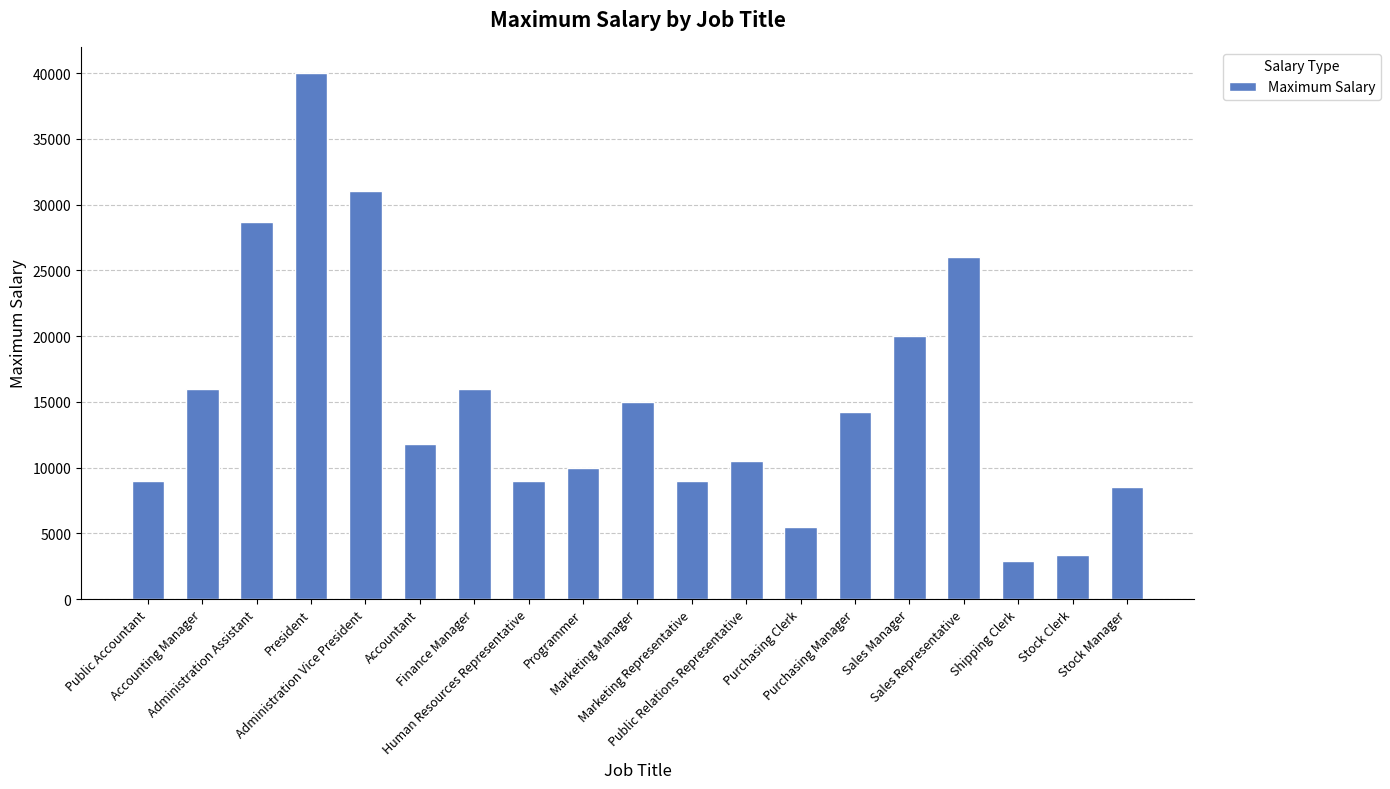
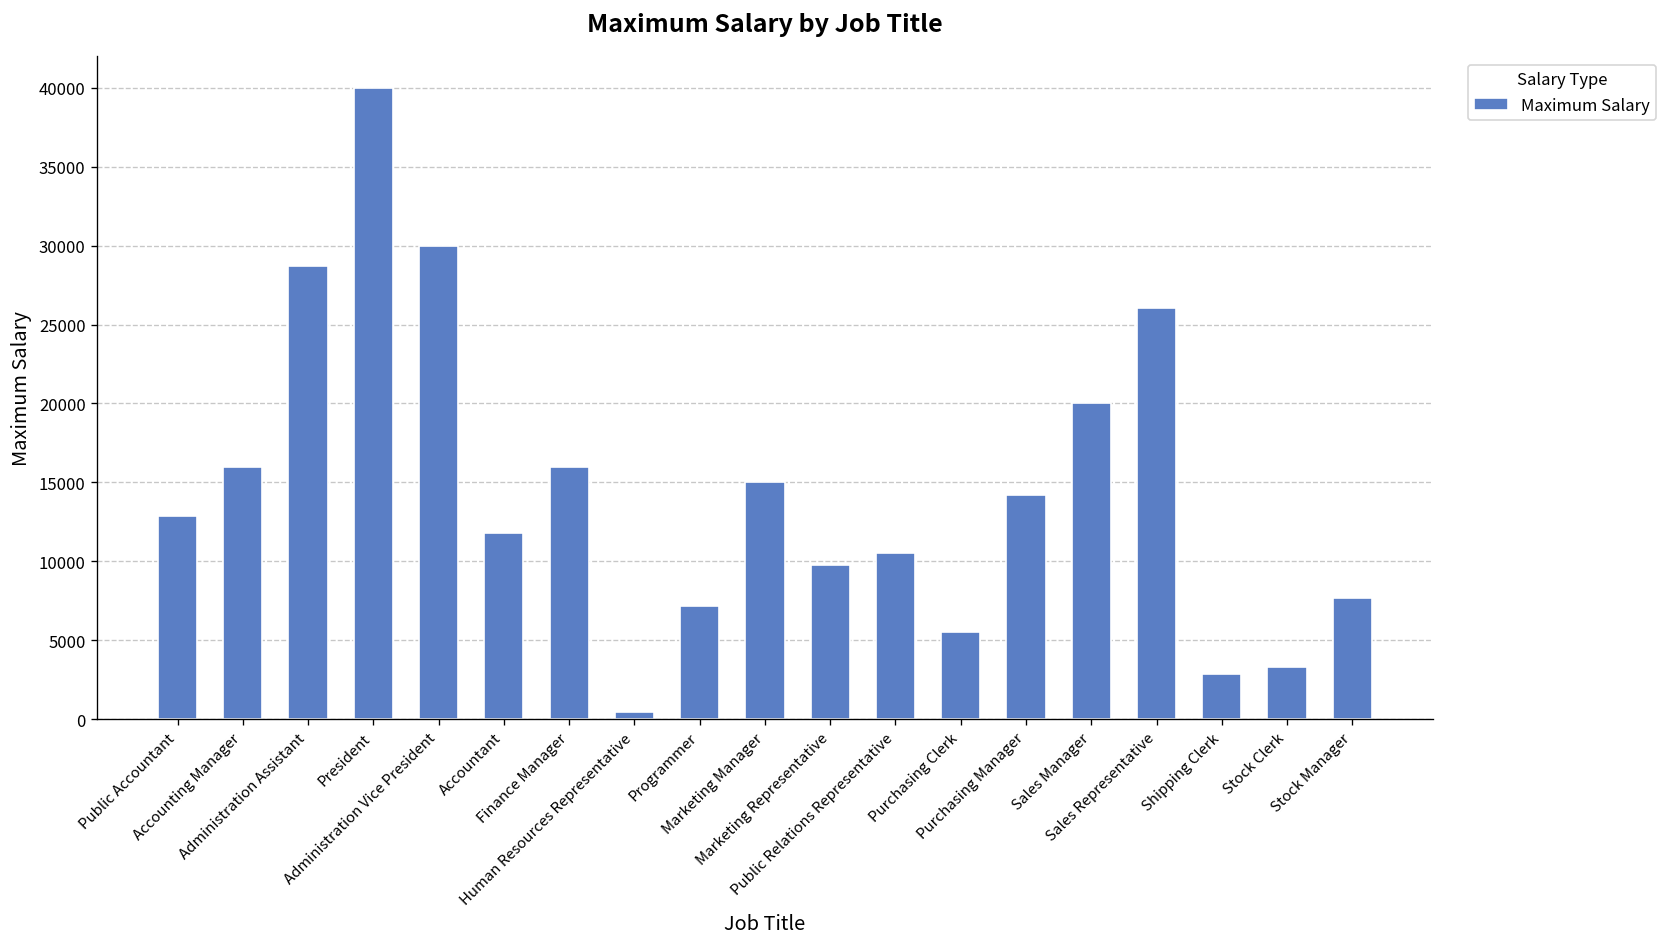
  {
-   "Public Accountant": 9000,
+   "Public Accountant": 12900,
    "Accounting Manager": 16000,
    "Administration Assistant": 28700,
    "President": 40000,
-   "Administration Vice President": 31000,
+   "Administration Vice President": 30000,
    "Accountant": 11800,
    "Finance Manager": 16000,
-   "Human Resources Representative": 9000,
-   "Programmer": 10000,
+   "Human Resources Representative": 400,
+   "Programmer": 7200,
    "Marketing Manager": 15000,
-   "Marketing Representative": 9000,
+   "Marketing Representative": 9800,
    "Public Relations Representative": 10500,
    "Purchasing Clerk": 5500,
    "Purchasing Manager": 14200,
    "Sales Manager": 20000,
    "Sales Representative": 26000,
    "Shipping Clerk": 2900,
    "Stock Clerk": 3300,
-   "Stock Manager": 8500
+   "Stock Manager": 7700
  }
